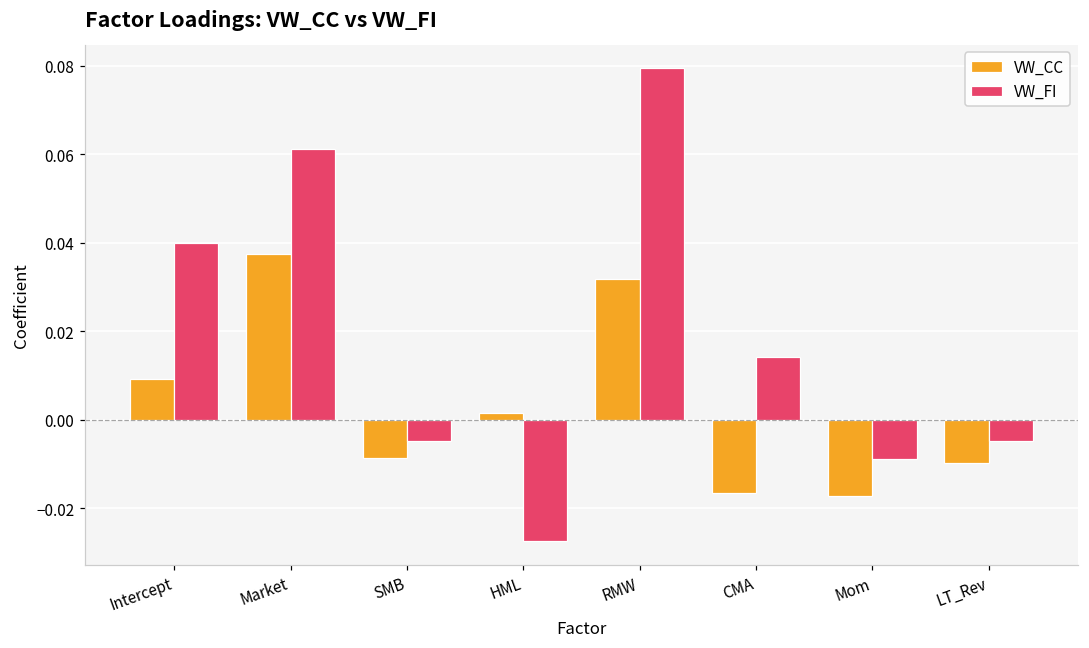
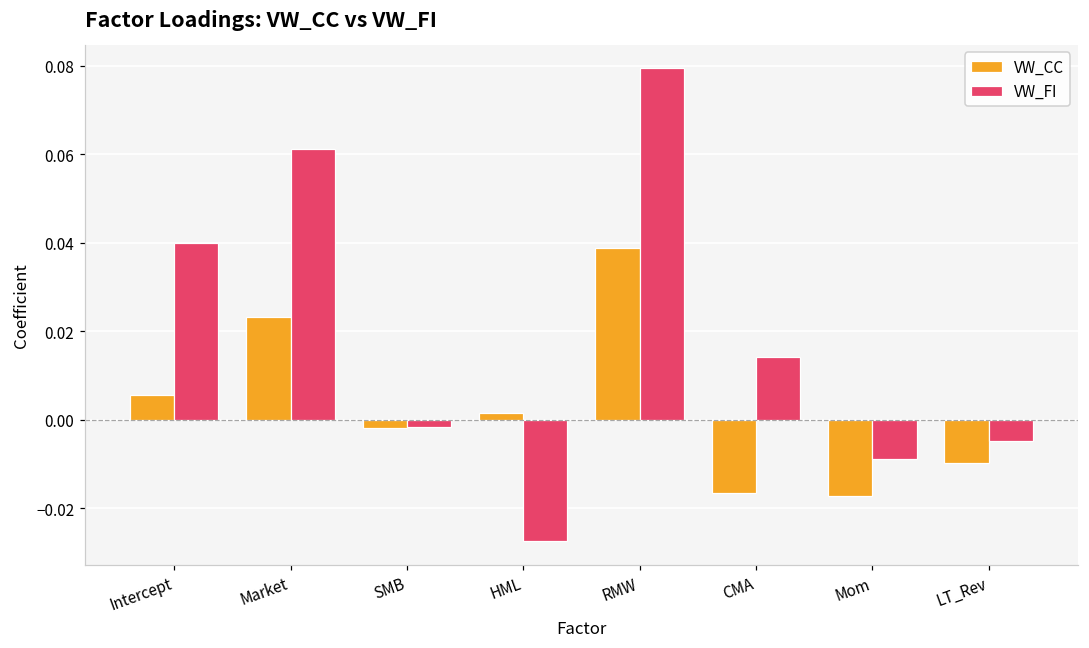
  {
    "VW_CC": {
-     "Intercept": 0.009,
-     "Market": 0.037,
-     "SMB": -0.009,
+     "Intercept": 0.006,
+     "Market": 0.023,
+     "SMB": -0.002,
      "HML": 0.002,
-     "RMW": 0.032,
+     "RMW": 0.039,
      "CMA": -0.017,
      "Mom": -0.017,
      "LT_Rev": -0.010
    },
    "VW_FI": {
      "Intercept": 0.040,
      "Market": 0.061,
-     "SMB": -0.005,
+     "SMB": -0.002,
      "HML": -0.027,
      "RMW": 0.079,
      "CMA": 0.014,
      "Mom": -0.009,
      "LT_Rev": -0.005
    }
  }
